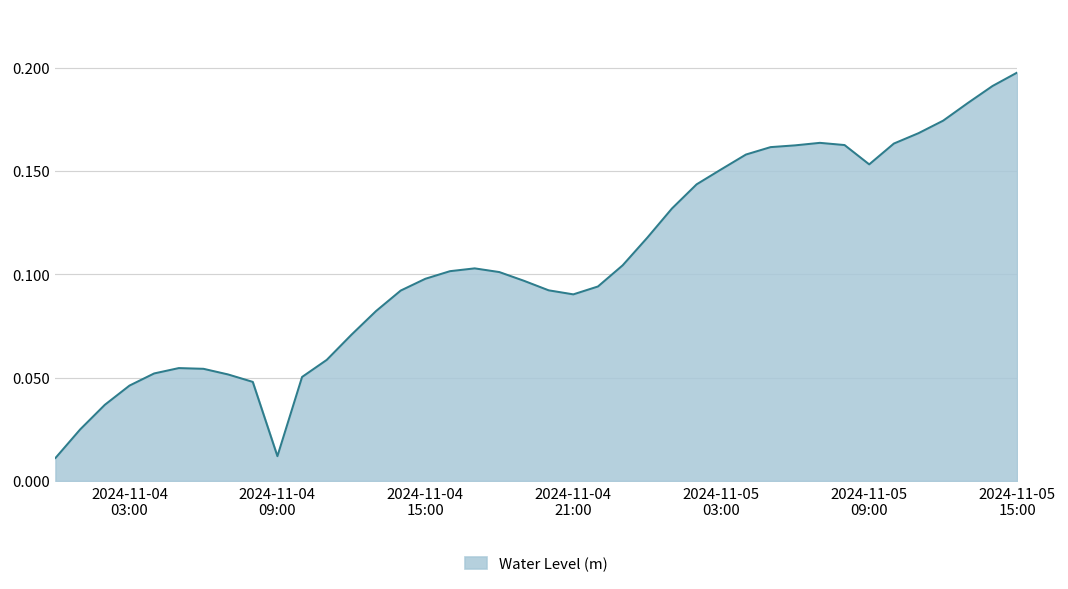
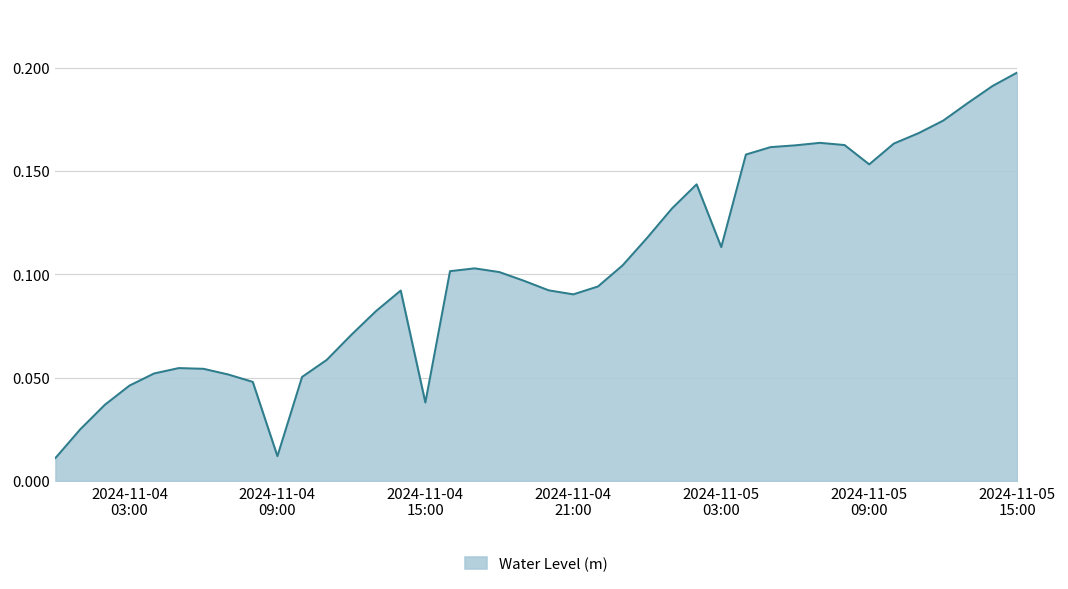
  {
    "2024-11-04 03:00": 0.046,
    "2024-11-04 09:00": 0.012,
-   "2024-11-04 15:00": 0.098,
+   "2024-11-04 15:00": 0.038,
    "2024-11-04 21:00": 0.090,
-   "2024-11-05 03:00": 0.151,
+   "2024-11-05 03:00": 0.113,
    "2024-11-05 09:00": 0.153,
    "2024-11-05 15:00": 0.198
  }
